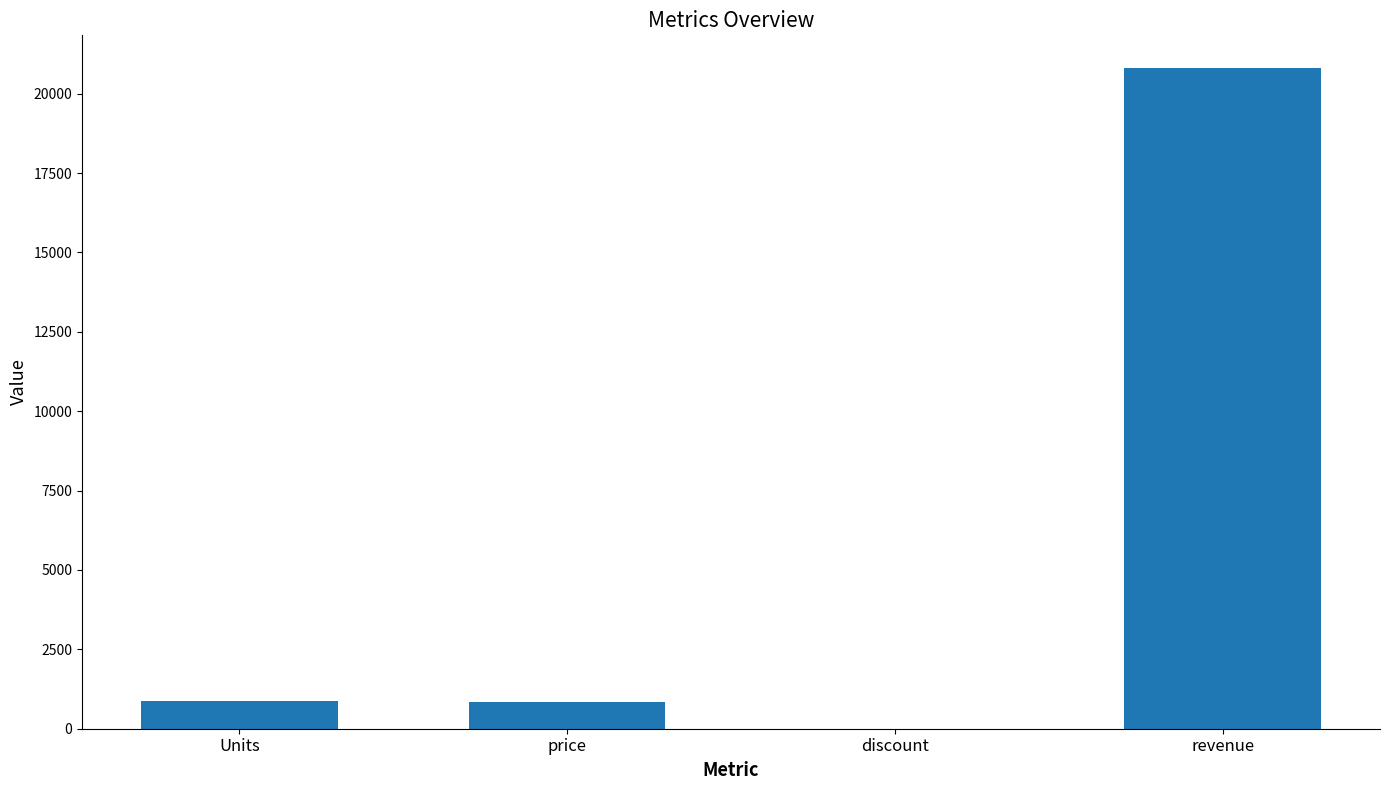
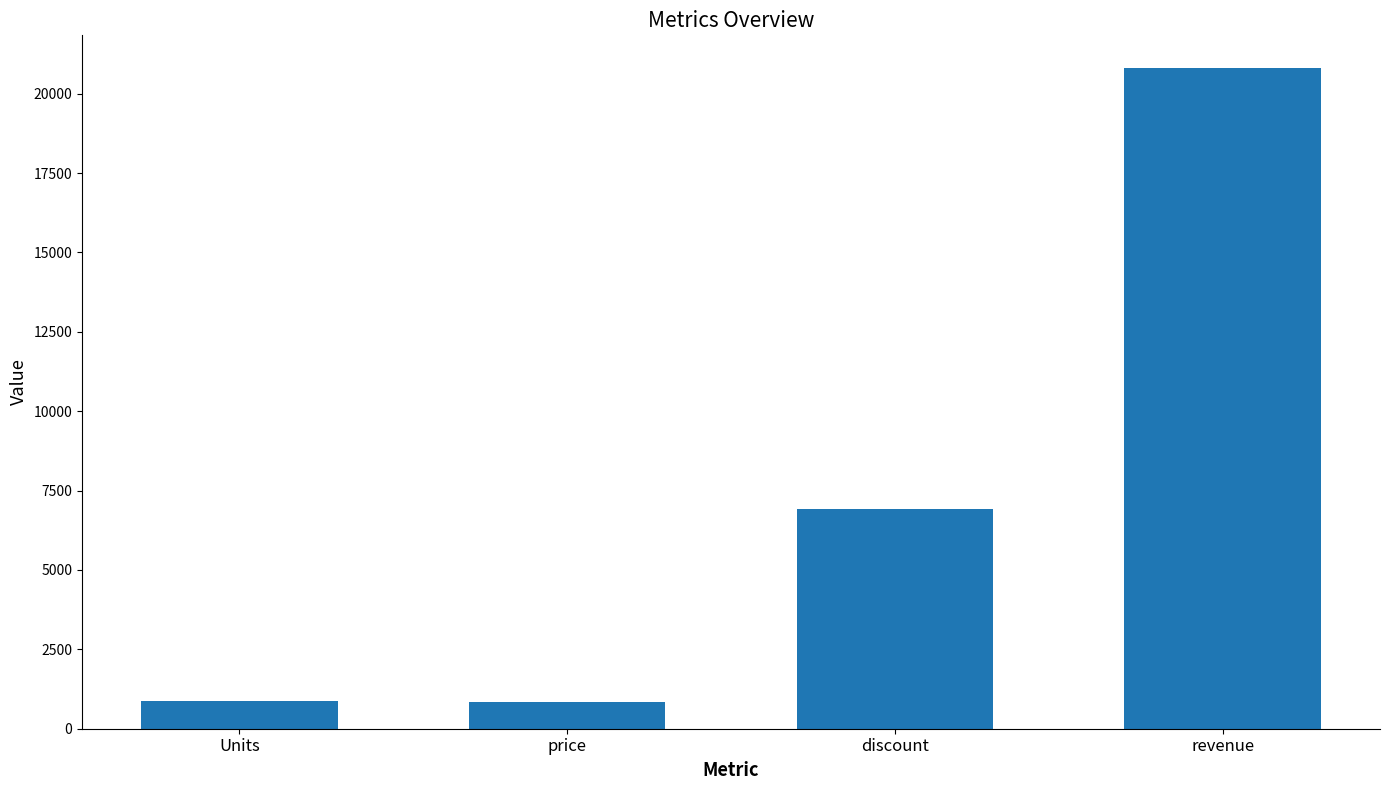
  {
    "Units": 900,
    "price": 800,
-   "discount": 0,
+   "discount": 6900,
    "revenue": 20800
  }
